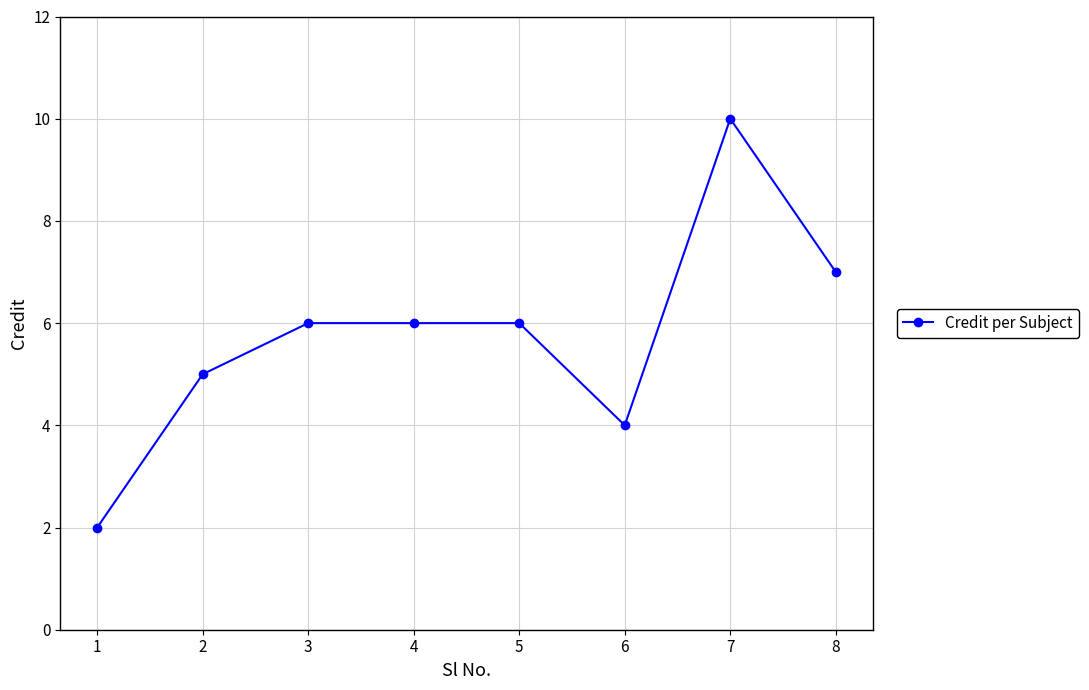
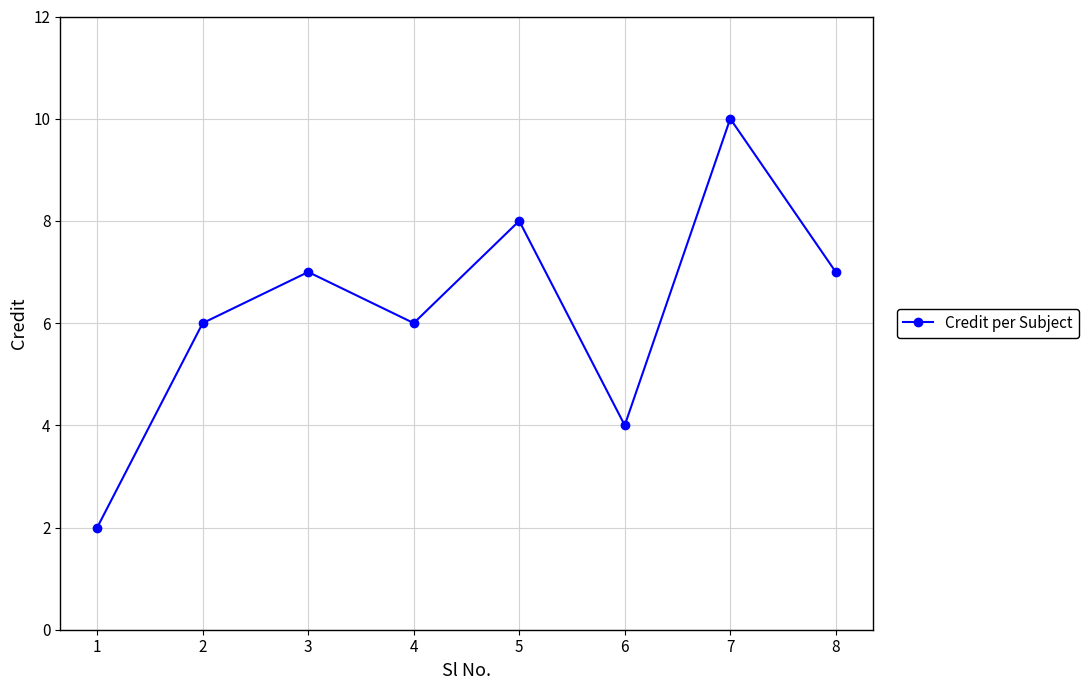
  {
    "1": 2,
-   "2": 5,
-   "3": 6,
+   "2": 6,
+   "3": 7,
    "4": 6,
-   "5": 6,
+   "5": 8,
    "6": 4,
    "7": 10,
    "8": 7
  }
